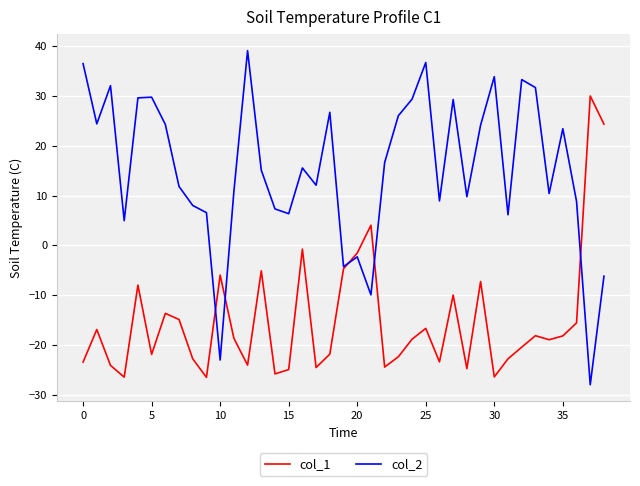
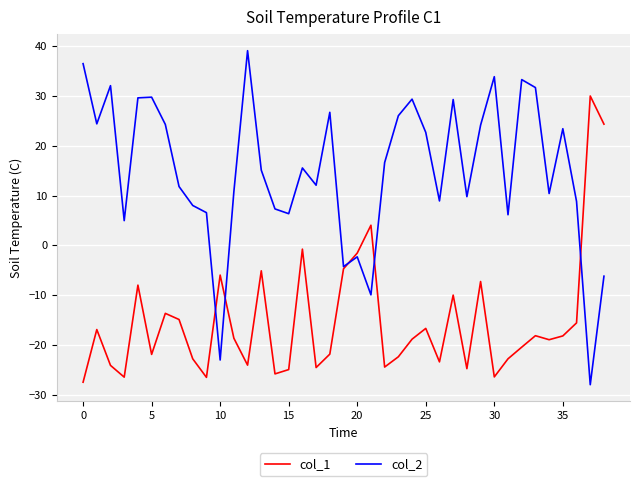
  {
    "col_1": {
-     "0": -23,
+     "0": -28,
      "5": -22,
      "10": -6,
      "15": -25,
      "20": -2,
      "25": -17,
      "30": -26,
      "35": -18
    },
    "col_2": {
      "0": 37,
      "5": 30,
      "10": -23,
      "15": 6,
      "20": -2,
-     "25": 37,
+     "25": 23,
      "30": 34,
      "35": 23
    }
  }
